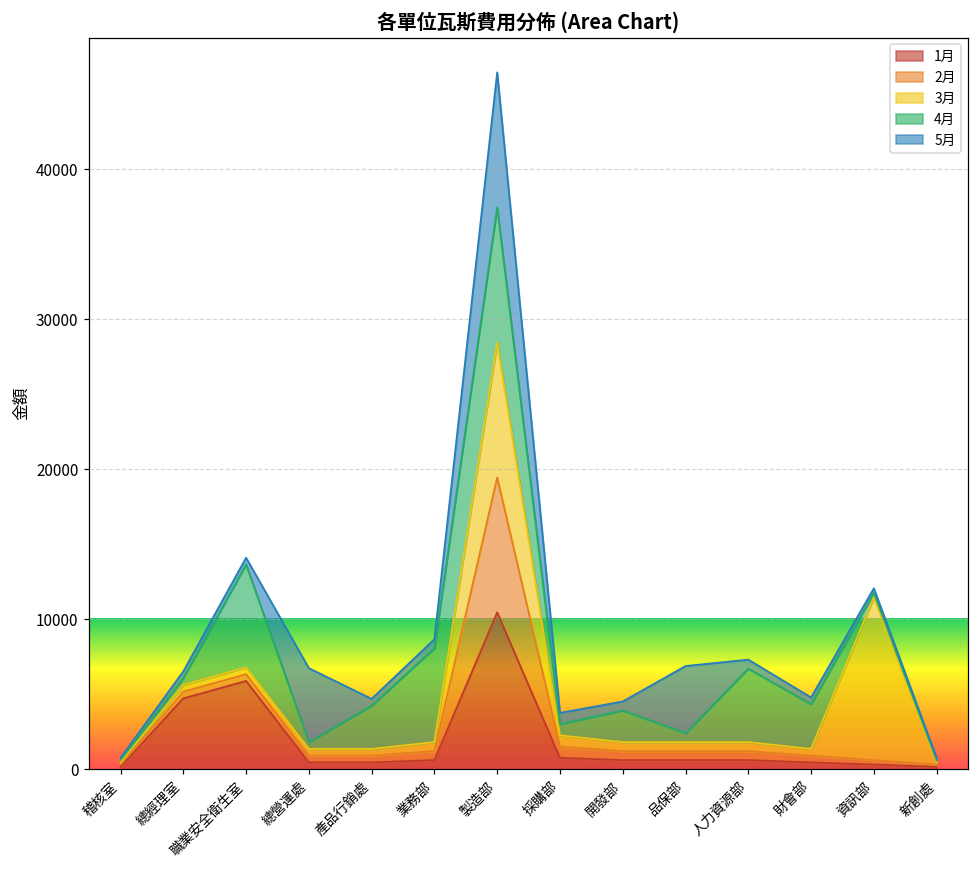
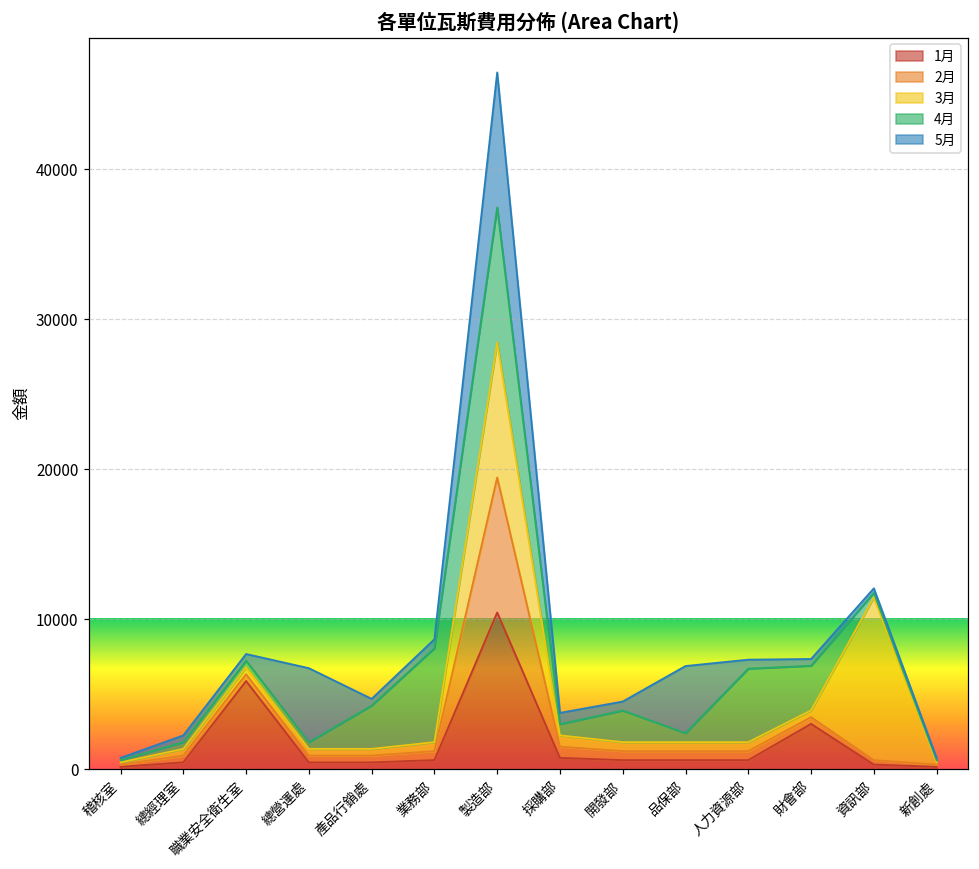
  {
    "1月": {
-     "總經理室": 4700,
+     "總經理室": 500,
      "職業安全衛生室": 5900,
      "總營運處": 500,
      "產品行銷處": 500,
      "業務部": 600,
      "製造部": 10400,
      "採購部": 800,
      "開發部": 600,
      "品保部": 600,
      "人力資源部": 600,
-     "財會部": 500,
+     "財會部": 3000,
      "資訊部": 300
    },
    "2月": {
      "總經理室": 500,
      "職業安全衛生室": 500,
      "總營運處": 500,
      "產品行銷處": 500,
      "業務部": 600,
      "製造部": 9000,
      "採購部": 800,
      "開發部": 600,
      "品保部": 600,
      "人力資源部": 600,
      "財會部": 500,
      "資訊部": 300
    },
    "3月": {
      "總經理室": 500,
      "職業安全衛生室": 500,
      "總營運處": 500,
      "產品行銷處": 500,
      "業務部": 600,
      "製造部": 9000,
      "採購部": 800,
      "開發部": 600,
      "品保部": 600,
      "人力資源部": 600,
      "財會部": 500,
      "資訊部": 10900
    },
    "4月": {
      "總經理室": 500,
-     "職業安全衛生室": 6900,
+     "職業安全衛生室": 500,
      "總營運處": 500,
      "產品行銷處": 2900,
      "業務部": 6300,
      "製造部": 9000,
      "採購部": 800,
      "開發部": 2100,
      "品保部": 600,
      "人力資源部": 4900,
      "財會部": 3000,
      "資訊部": 300
    },
    "5月": {
      "總經理室": 500,
      "職業安全衛生室": 500,
      "總營運處": 4900,
      "產品行銷處": 500,
      "業務部": 600,
      "製造部": 9000,
      "採購部": 800,
      "開發部": 600,
      "品保部": 4500,
      "人力資源部": 600,
      "財會部": 500,
      "資訊部": 300
    }
  }
